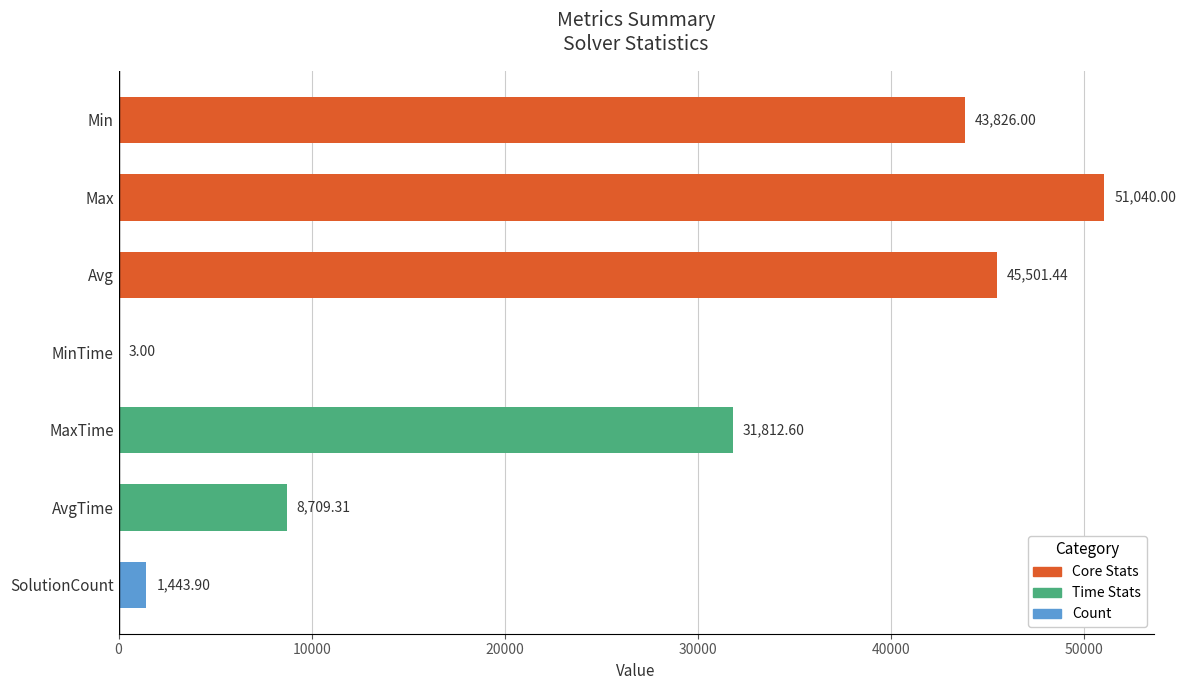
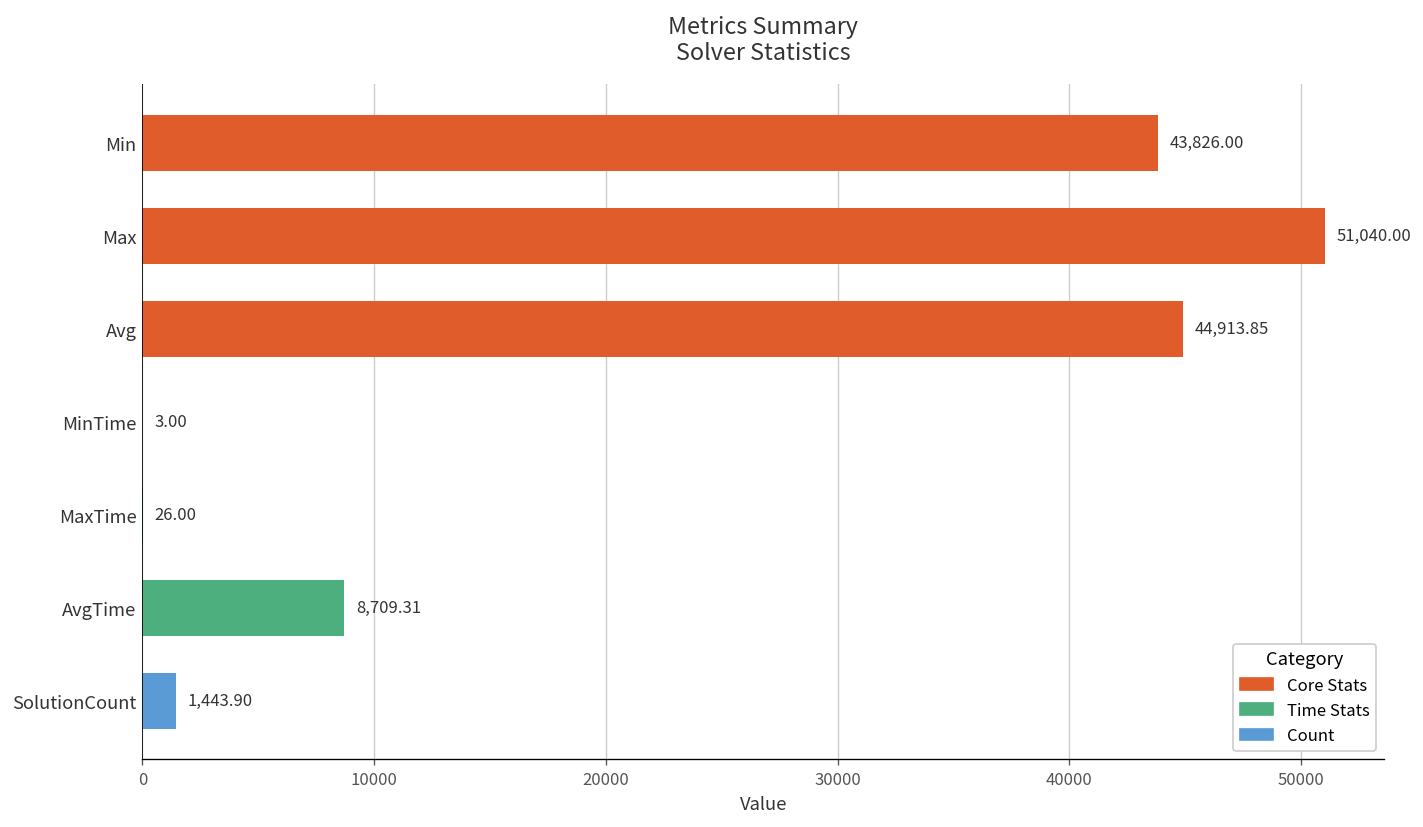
  {
    "Min": "43,826.00",
    "Max": "51,040.00",
-   "Avg": "45,501.44",
+   "Avg": "44,913.85",
    "MinTime": "3.00",
-   "MaxTime": "31,812.60",
+   "MaxTime": "26.00",
    "AvgTime": "8,709.31",
    "SolutionCount": "1,443.90"
  }
